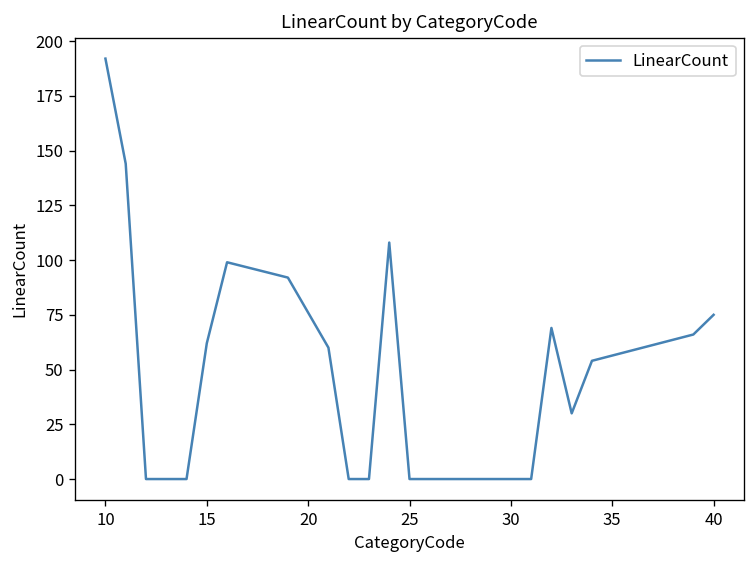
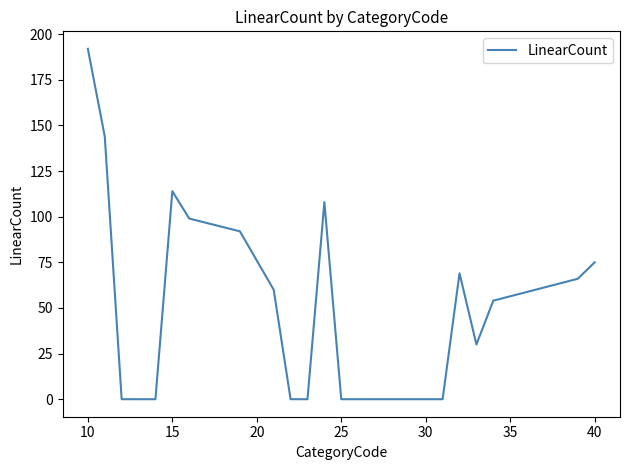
  {
    "10": 192,
-   "15": 62,
+   "15": 114,
    "25": 0,
    "30": 0,
    "40": 75
  }
